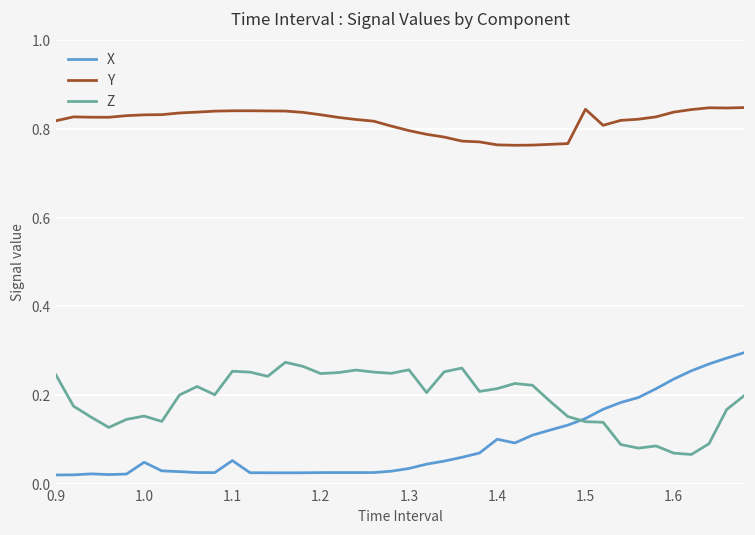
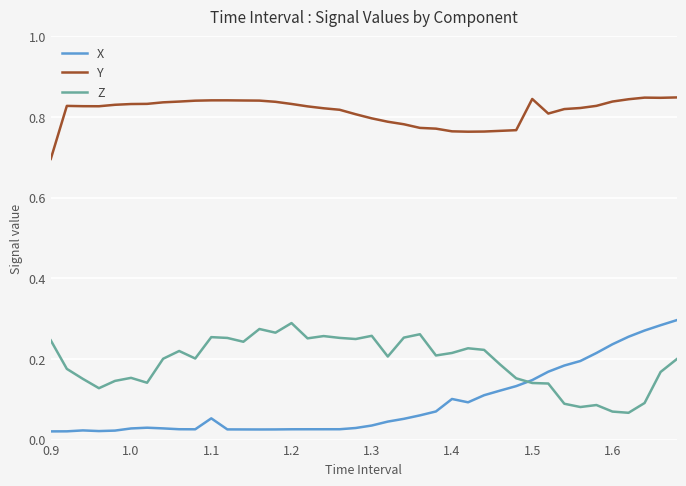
  {
    "X": {
      "0.9": 0.02,
-     "1.0": 0.05,
+     "1.0": 0.03,
      "1.1": 0.05,
      "1.2": 0.03,
      "1.3": 0.03,
      "1.4": 0.10,
      "1.5": 0.15,
      "1.6": 0.24
    },
    "Y": {
-     "0.9": 0.82,
+     "0.9": 0.70,
      "1.0": 0.83,
      "1.1": 0.84,
      "1.2": 0.83,
      "1.3": 0.80,
      "1.4": 0.76,
      "1.5": 0.84,
      "1.6": 0.84
    },
    "Z": {
      "0.9": 0.25,
      "1.0": 0.15,
      "1.1": 0.25,
-     "1.2": 0.25,
+     "1.2": 0.29,
      "1.3": 0.26,
      "1.4": 0.21,
      "1.5": 0.14,
      "1.6": 0.07
    }
  }
